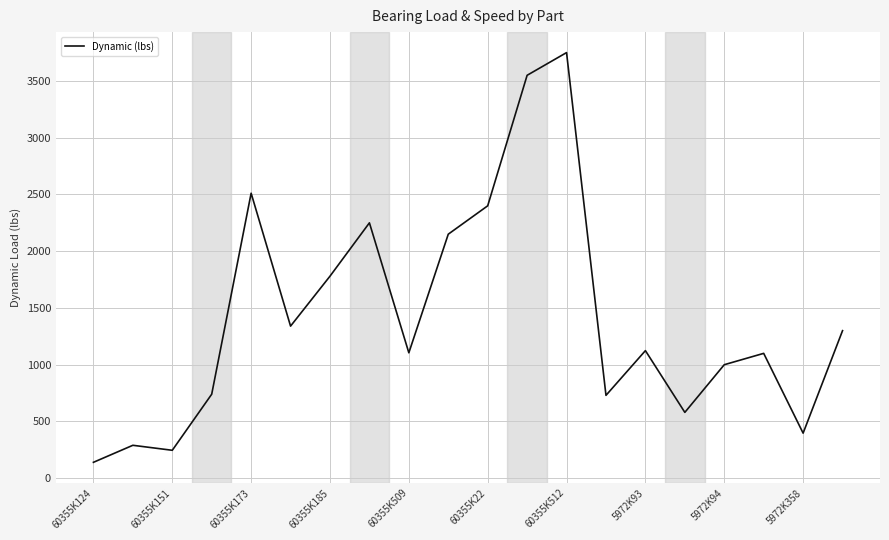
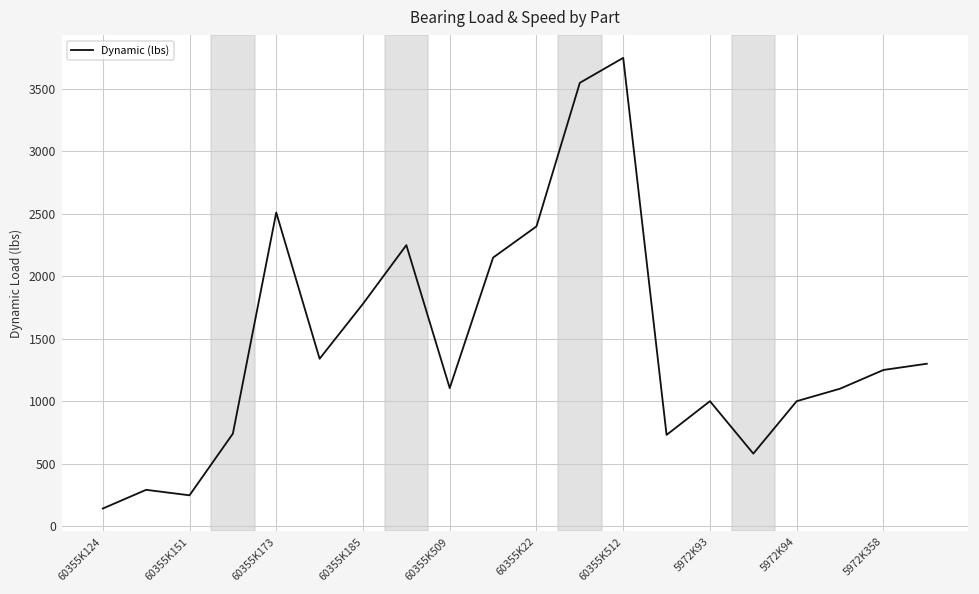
  {
    "60355K124": 140,
    "60355K151": 250,
    "60355K173": 2510,
    "60355K185": 1780,
    "60355K509": 1110,
    "60355K22": 2400,
    "60355K512": 3750,
-   "5972K93": 1120,
+   "5972K93": 1000,
    "5972K94": 1000,
-   "5972K358": 400
+   "5972K358": 1250
  }
